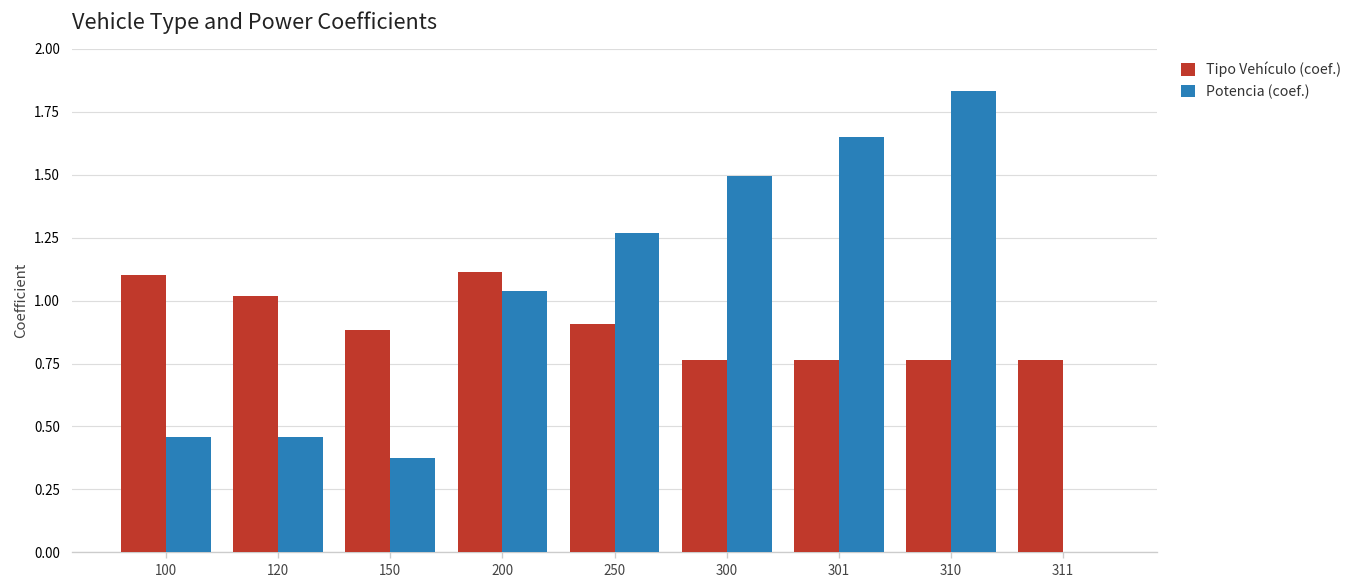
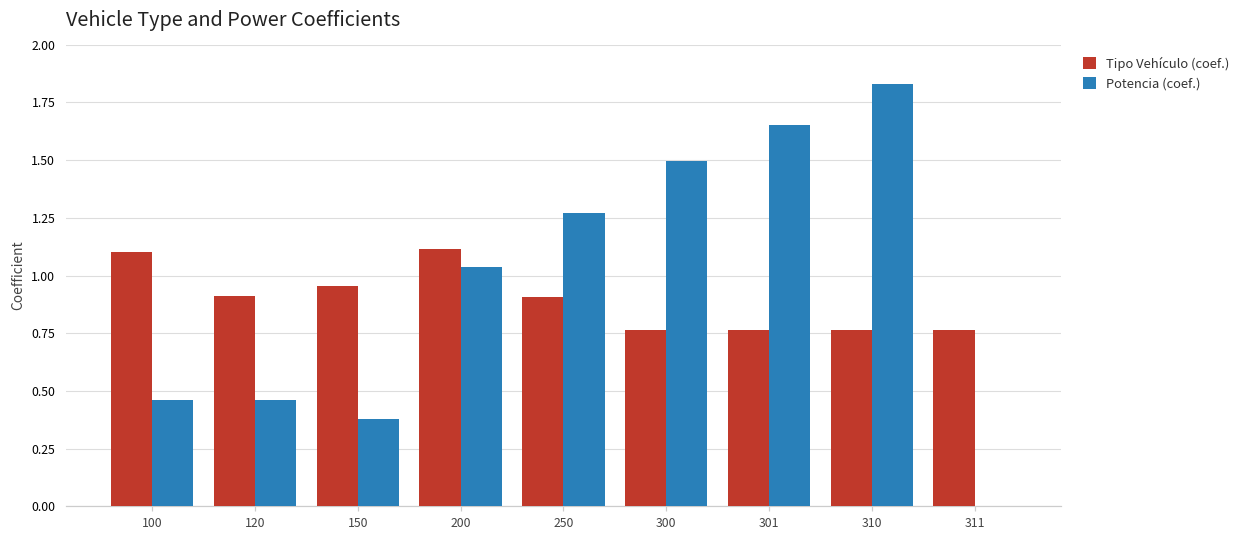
  {
    "Tipo Vehículo (coef.)": {
      "100": 1.10,
-     "120": 1.02,
-     "150": 0.88,
+     "120": 0.91,
+     "150": 0.95,
      "200": 1.11,
      "250": 0.91,
      "300": 0.76,
      "301": 0.76,
      "310": 0.76,
      "311": 0.76
    },
    "Potencia (coef.)": {
      "100": 0.46,
      "120": 0.46,
      "150": 0.38,
      "200": 1.04,
      "250": 1.27,
      "300": 1.50,
      "301": 1.65,
      "310": 1.83,
      "311": 0.00
    }
  }
